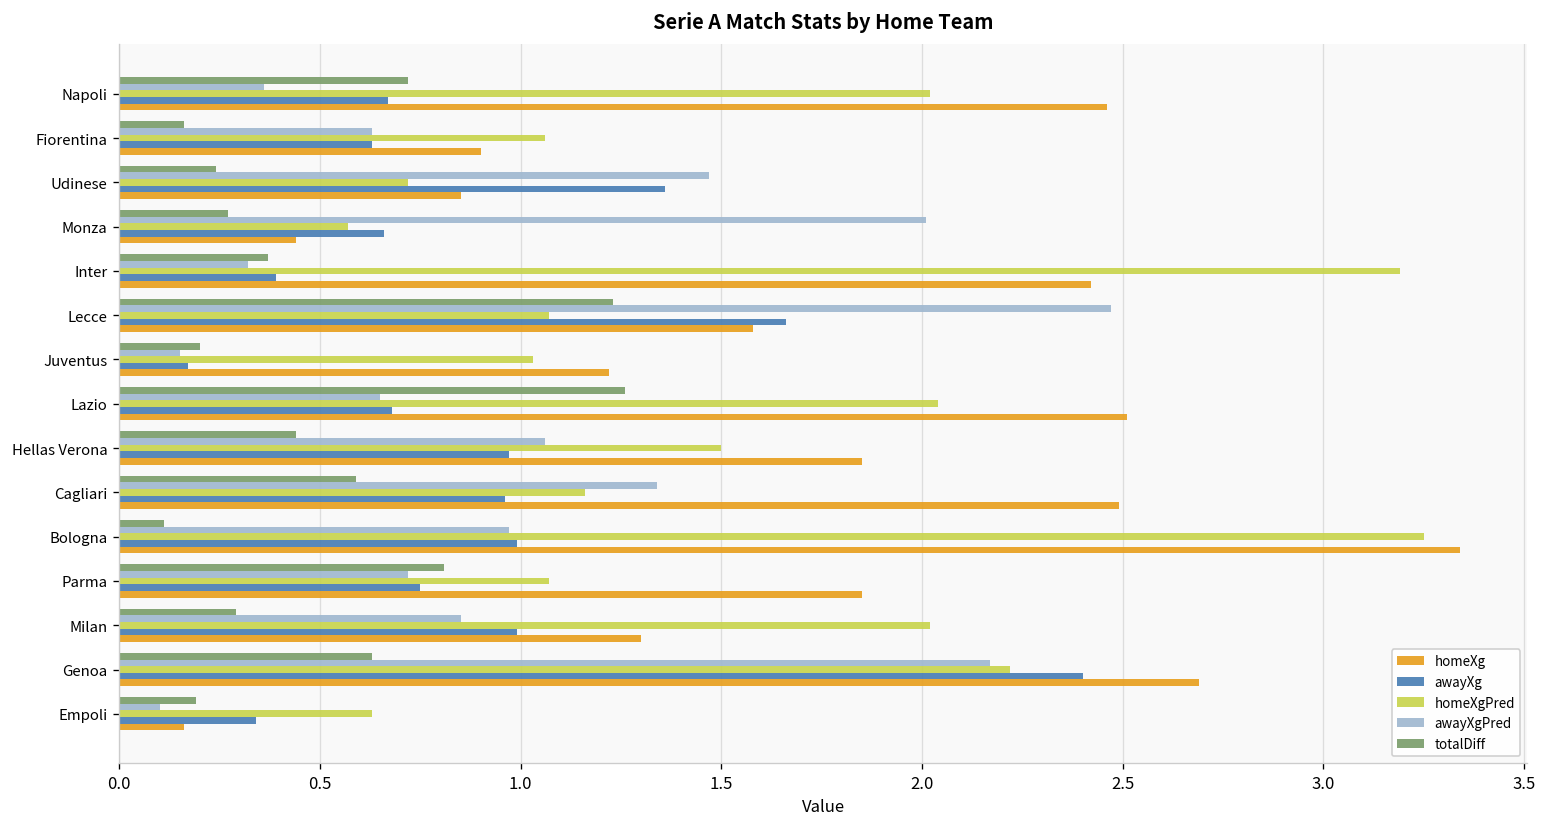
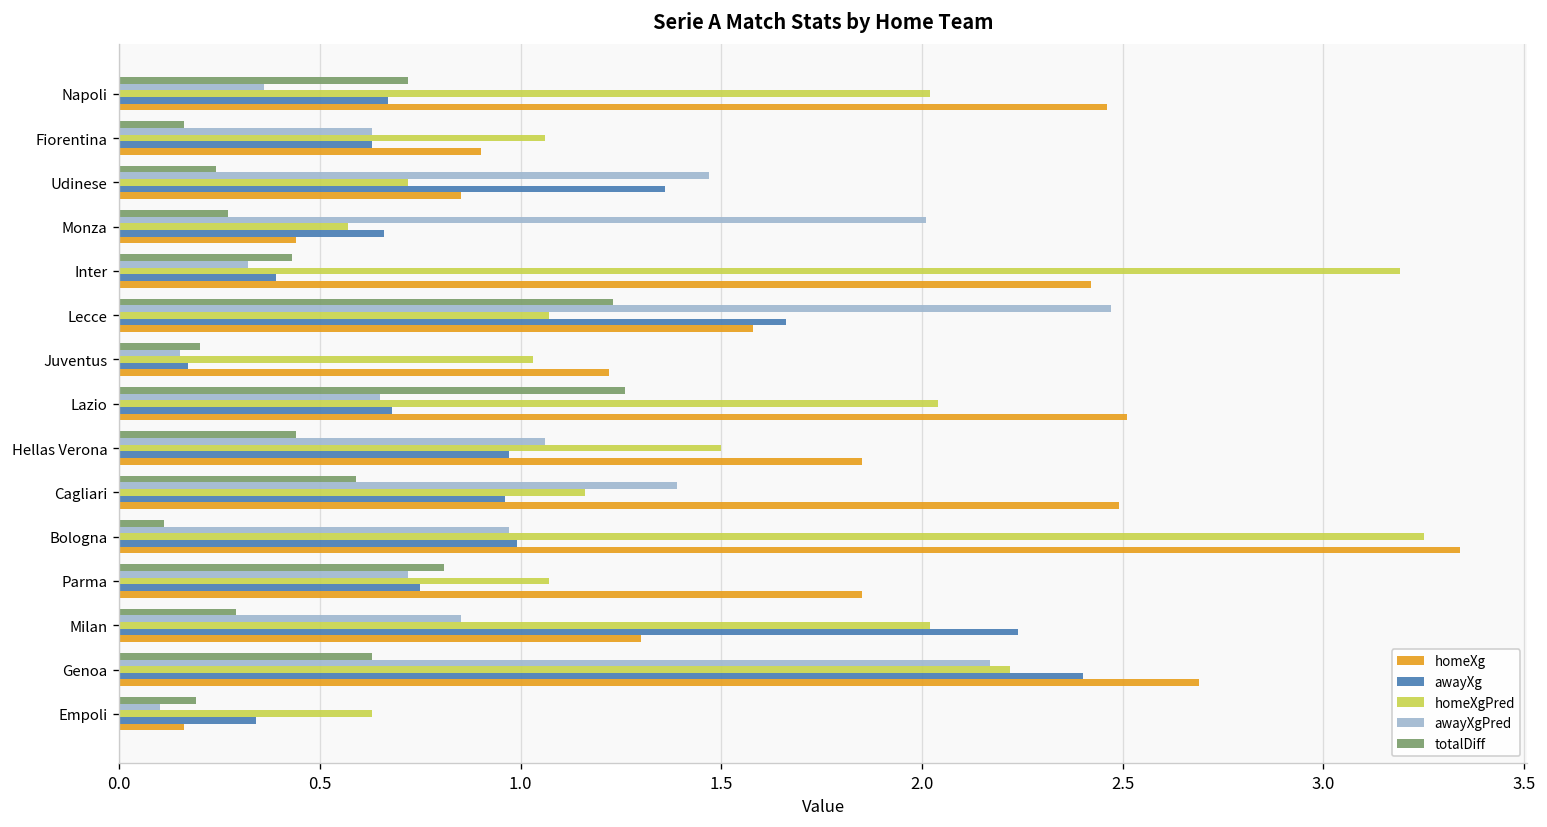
  {
    "homeXg": {
      "Napoli": 2.46,
      "Fiorentina": 0.90,
      "Udinese": 0.85,
      "Monza": 0.44,
      "Inter": 2.42,
      "Lecce": 1.58,
      "Juventus": 1.22,
      "Lazio": 2.51,
      "Hellas Verona": 1.85,
      "Cagliari": 2.49,
      "Bologna": 3.34,
      "Parma": 1.85,
      "Milan": 1.30,
      "Genoa": 2.69,
      "Empoli": 0.16
    },
    "awayXg": {
      "Napoli": 0.67,
      "Fiorentina": 0.63,
      "Udinese": 1.36,
      "Monza": 0.66,
      "Inter": 0.39,
      "Lecce": 1.66,
      "Juventus": 0.17,
      "Lazio": 0.68,
      "Hellas Verona": 0.97,
      "Cagliari": 0.96,
      "Bologna": 0.99,
      "Parma": 0.75,
-     "Milan": 0.99,
+     "Milan": 2.24,
      "Genoa": 2.40,
      "Empoli": 0.34
    },
    "homeXgPred": {
      "Napoli": 2.02,
      "Fiorentina": 1.06,
      "Udinese": 0.72,
      "Monza": 0.57,
      "Inter": 3.19,
      "Lecce": 1.07,
      "Juventus": 1.03,
      "Lazio": 2.04,
      "Hellas Verona": 1.50,
      "Cagliari": 1.16,
      "Bologna": 3.25,
      "Parma": 1.07,
      "Milan": 2.02,
      "Genoa": 2.22,
      "Empoli": 0.63
    },
    "awayXgPred": {
      "Napoli": 0.36,
      "Fiorentina": 0.63,
      "Udinese": 1.47,
      "Monza": 2.01,
      "Inter": 0.32,
      "Lecce": 2.47,
      "Juventus": 0.15,
      "Lazio": 0.65,
      "Hellas Verona": 1.06,
-     "Cagliari": 1.34,
+     "Cagliari": 1.39,
      "Bologna": 0.97,
      "Parma": 0.72,
      "Milan": 0.85,
      "Genoa": 2.17,
      "Empoli": 0.10
    },
    "totalDiff": {
      "Napoli": 0.72,
      "Fiorentina": 0.16,
      "Udinese": 0.24,
      "Monza": 0.27,
-     "Inter": 0.37,
+     "Inter": 0.43,
      "Lecce": 1.23,
      "Juventus": 0.20,
      "Lazio": 1.26,
      "Hellas Verona": 0.44,
      "Cagliari": 0.59,
      "Bologna": 0.11,
      "Parma": 0.81,
      "Milan": 0.29,
      "Genoa": 0.63,
      "Empoli": 0.19
    }
  }
